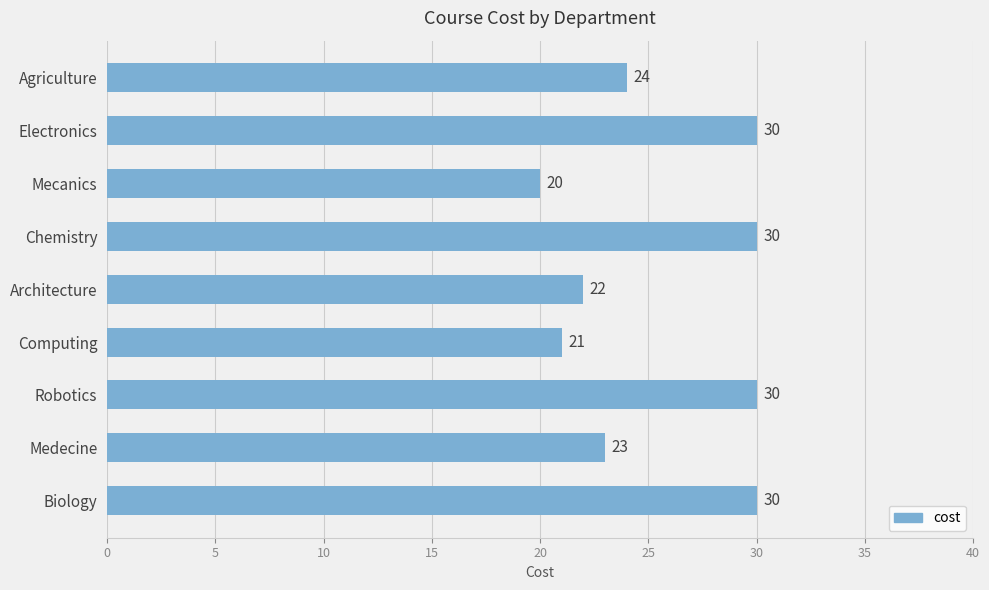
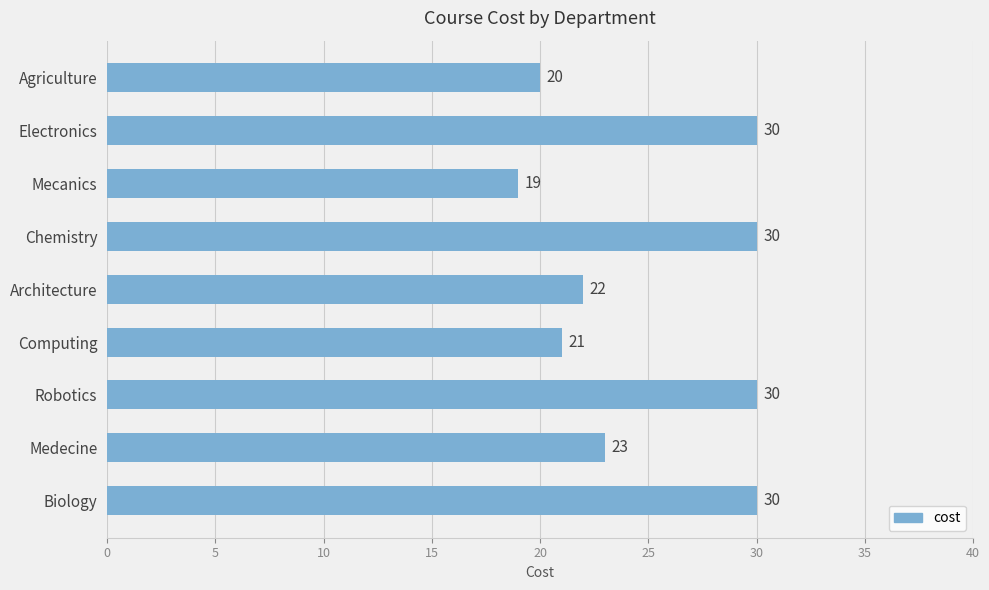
  {
-   "Agriculture": 24,
+   "Agriculture": 20,
    "Electronics": 30,
-   "Mecanics": 20,
+   "Mecanics": 19,
    "Chemistry": 30,
    "Architecture": 22,
    "Computing": 21,
    "Robotics": 30,
    "Medecine": 23,
    "Biology": 30
  }
